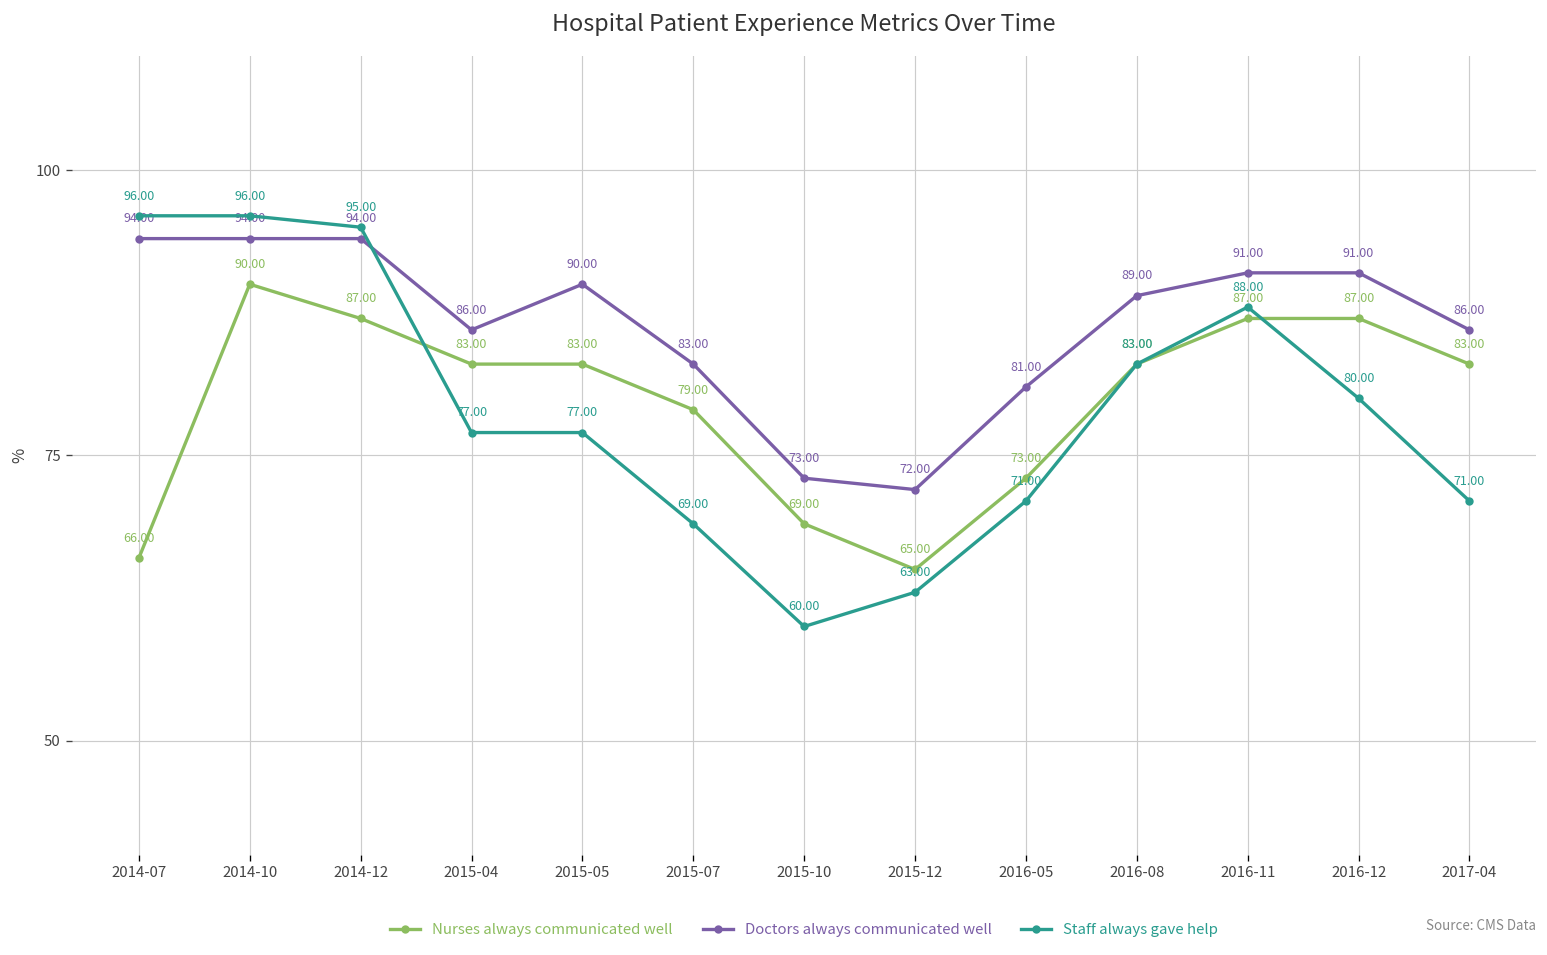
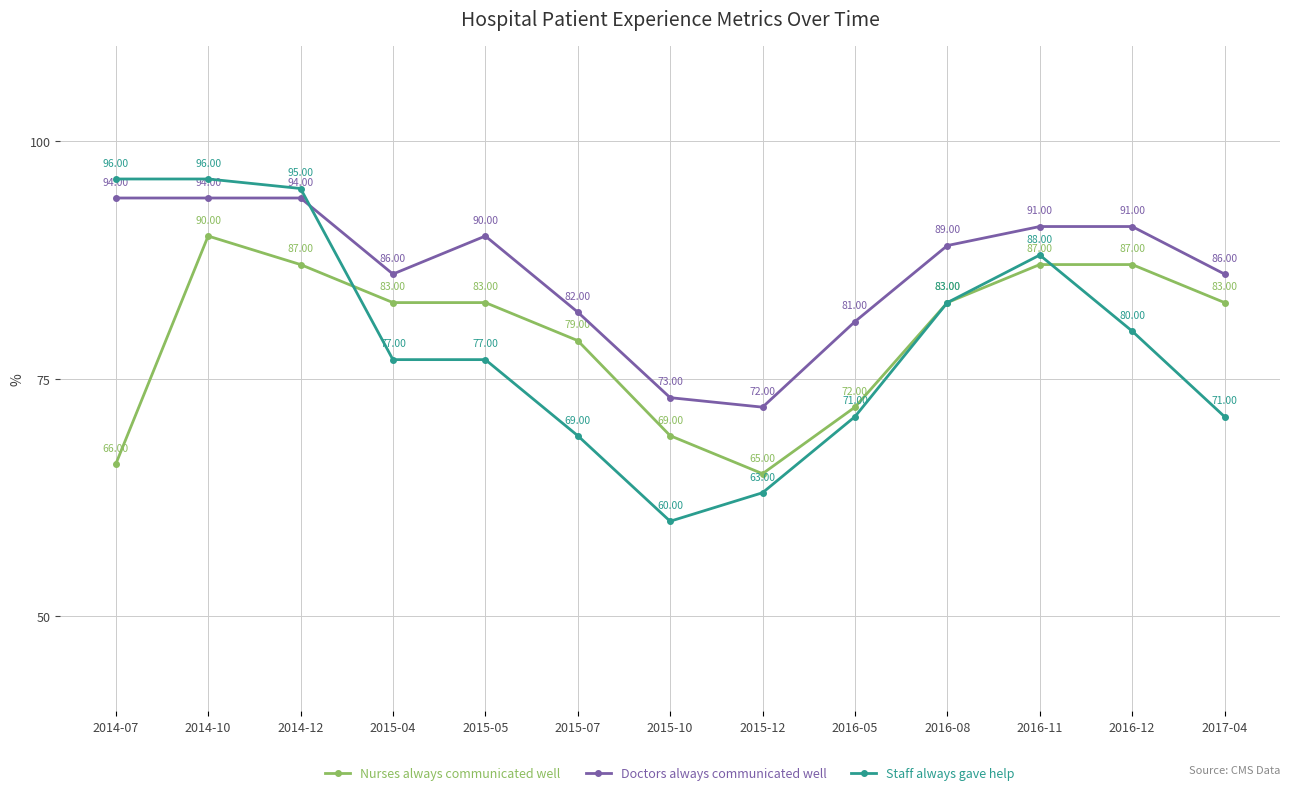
  {
    "Nurses always communicated well": {
      "2014-07": 66.00,
      "2014-10": 90.00,
      "2014-12": 87.00,
      "2015-04": 83.00,
      "2015-05": 83.00,
      "2015-07": 79.00,
      "2015-10": 69.00,
      "2015-12": 65.00,
-     "2016-05": 73.00,
+     "2016-05": 72.00,
      "2016-12": 87.00,
      "2017-04": 83.00
    },
    "Doctors always communicated well": {
      "2015-04": 86.00,
      "2015-05": 90.00,
-     "2015-07": 83.00,
+     "2015-07": 82.00,
      "2015-10": 73.00,
      "2015-12": 72.00,
      "2016-05": 81.00,
      "2016-08": 89.00,
      "2016-11": 91.00,
      "2016-12": 91.00,
      "2017-04": 86.00
    },
    "Staff always gave help": {
      "2014-07": 96.00,
      "2014-10": 96.00,
      "2014-12": 95.00,
      "2015-04": 77.00,
      "2015-05": 77.00,
      "2015-07": 69.00,
      "2015-10": 60.00,
      "2016-11": 88.00,
      "2016-12": 80.00,
      "2017-04": 71.00
    }
  }
